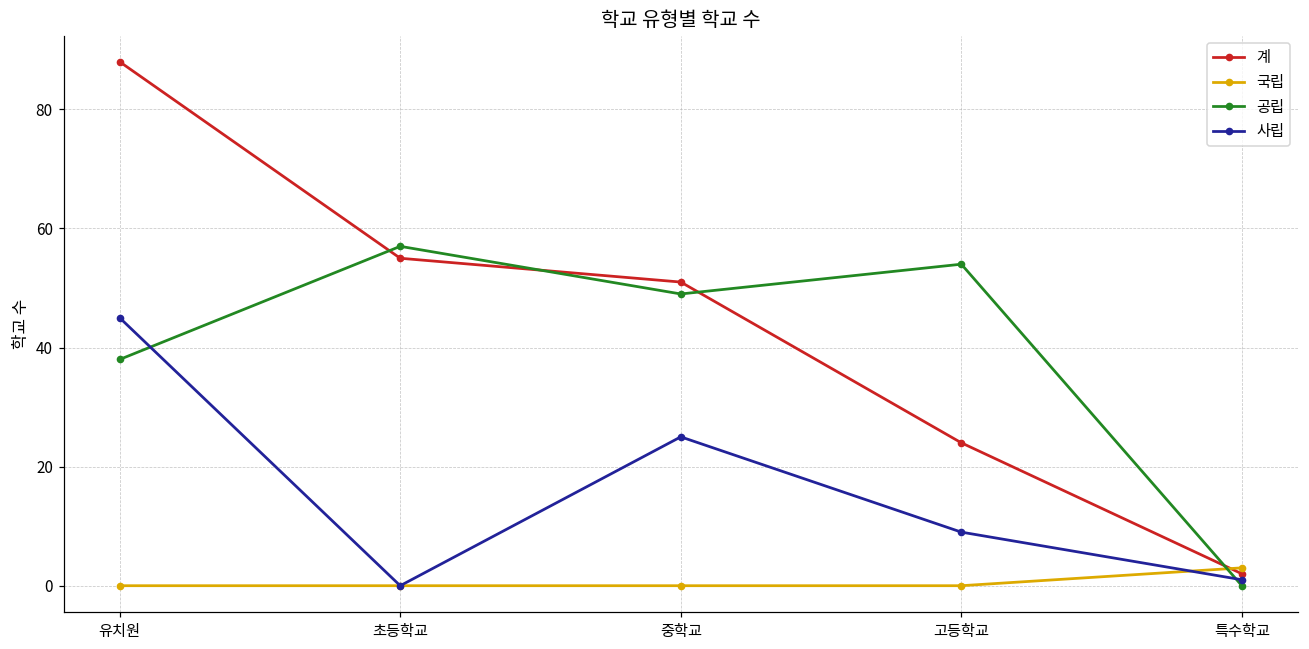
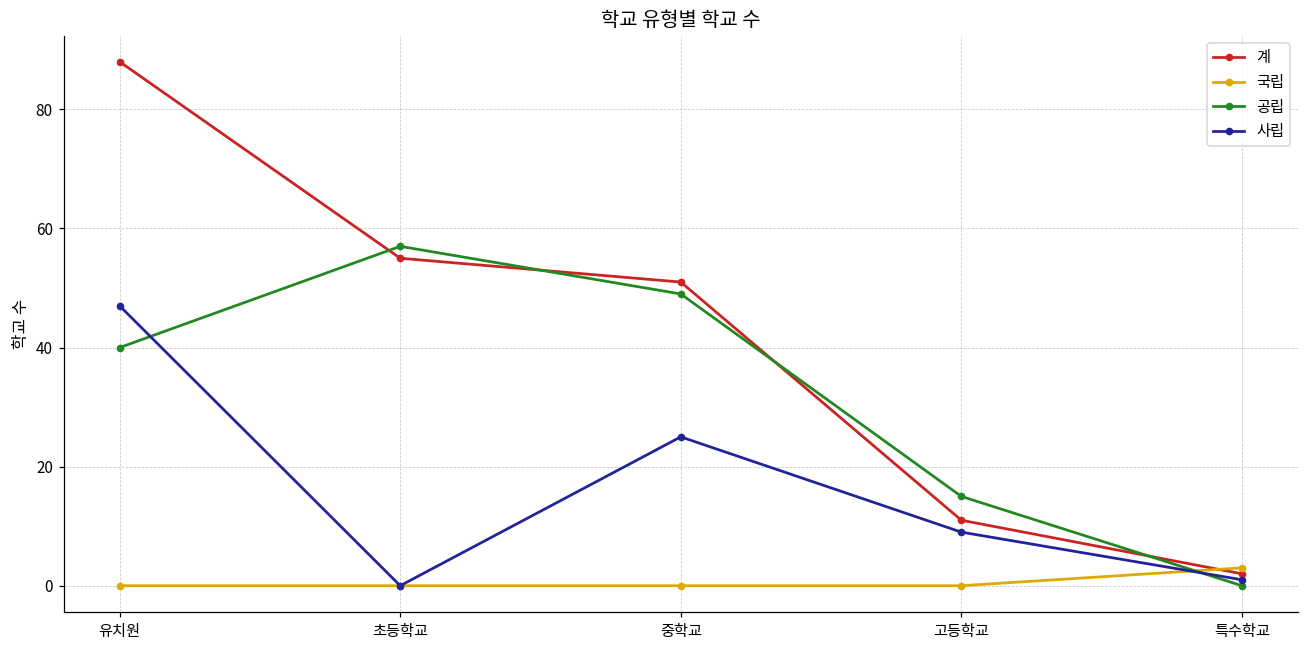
  {
    "계": {
      "유치원": 88,
      "초등학교": 55,
      "중학교": 51,
-     "고등학교": 24,
+     "고등학교": 11,
      "특수학교": 2
    },
    "국립": {
      "유치원": 0,
      "중학교": 0,
      "고등학교": 0,
      "특수학교": 3
    },
    "공립": {
-     "유치원": 38,
+     "유치원": 40,
      "초등학교": 57,
      "중학교": 49,
-     "고등학교": 54,
+     "고등학교": 15,
      "특수학교": 0
    },
    "사립": {
-     "유치원": 45,
+     "유치원": 47,
      "중학교": 25,
      "고등학교": 9,
      "특수학교": 1
    }
  }
